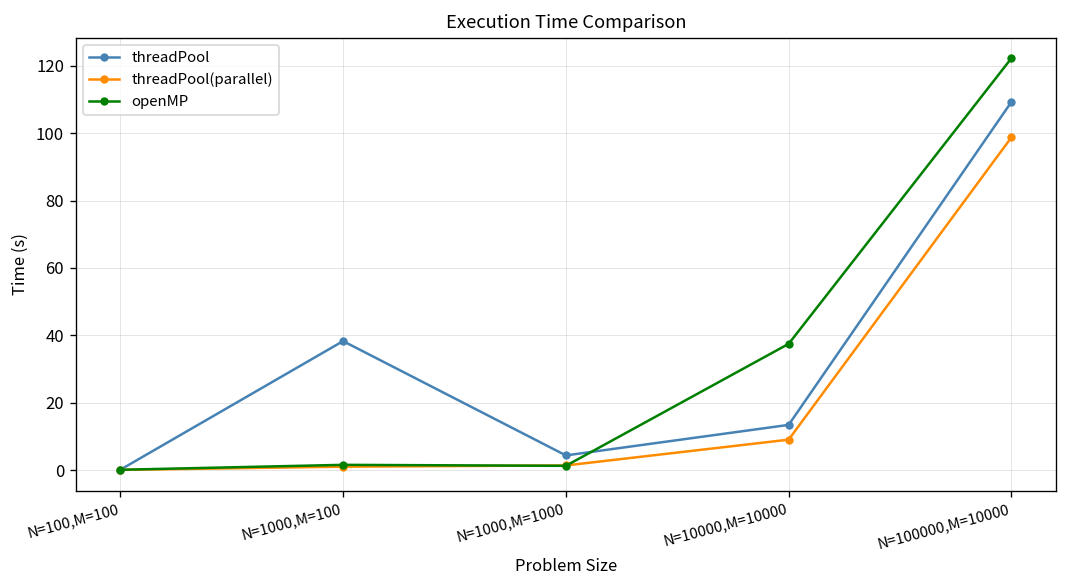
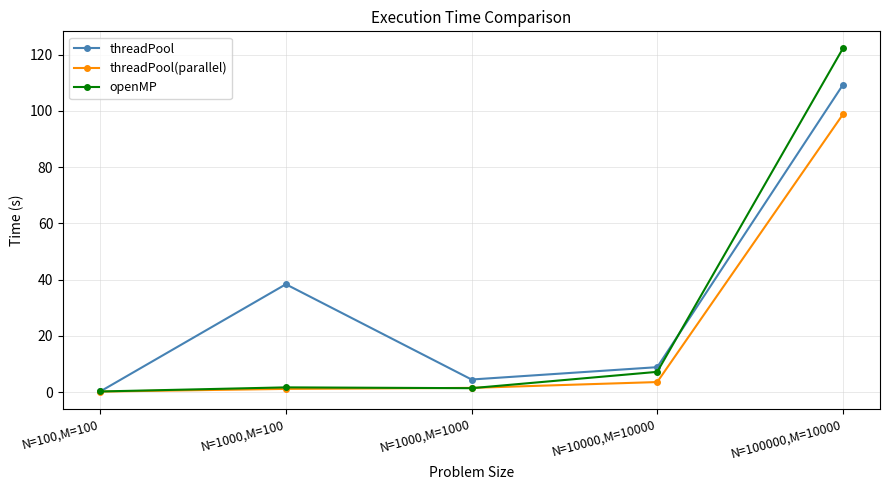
  {
    "threadPool": {
      "N=1000,M=100": 38,
      "N=1000,M=1000": 4,
-     "N=10000,M=10000": 13,
+     "N=10000,M=10000": 9,
      "N=100000,M=10000": 109
    },
    "threadPool(parallel)": {
-     "N=10000,M=10000": 9,
+     "N=10000,M=10000": 4,
      "N=100000,M=10000": 99
    },
    "openMP": {
-     "N=10000,M=10000": 38,
+     "N=10000,M=10000": 7,
      "N=100000,M=10000": 122
    }
  }
